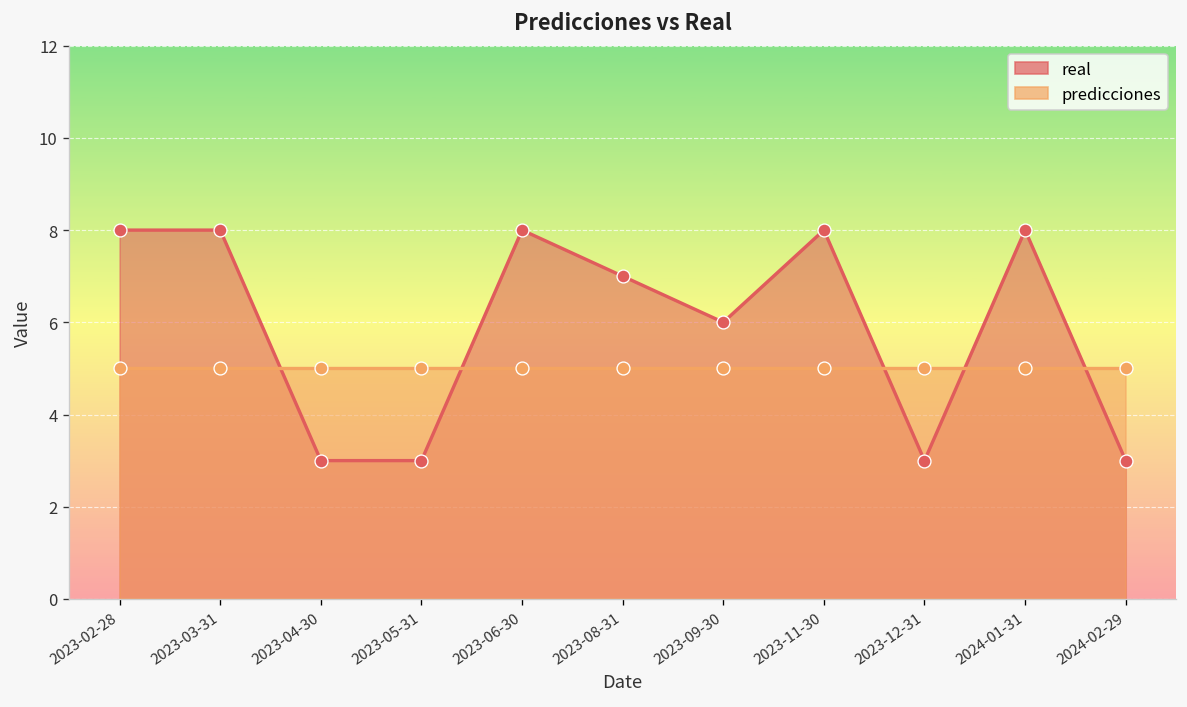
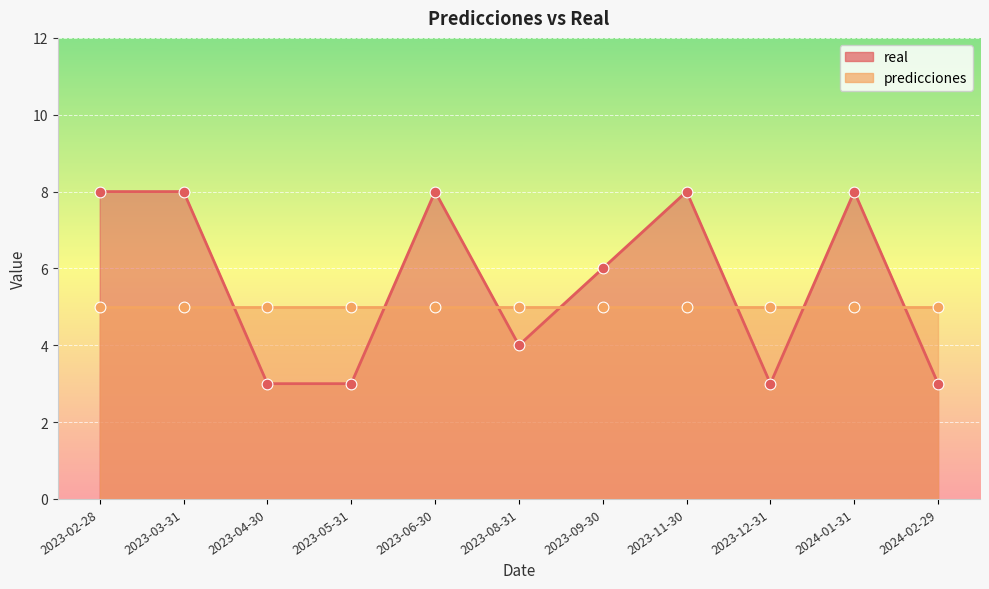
  {
    "real": {
      "2023-02-28": 8,
      "2023-03-31": 8,
      "2023-04-30": 3,
      "2023-05-31": 3,
      "2023-06-30": 8,
-     "2023-08-31": 7,
+     "2023-08-31": 4,
      "2023-09-30": 6,
      "2023-11-30": 8,
      "2023-12-31": 3,
      "2024-01-31": 8,
      "2024-02-29": 3
    },
    "predicciones": {
      "2023-02-28": 5,
      "2023-03-31": 5,
      "2023-04-30": 5,
      "2023-05-31": 5,
      "2023-06-30": 5,
      "2023-08-31": 5,
      "2023-09-30": 5,
      "2023-11-30": 5,
      "2023-12-31": 5,
      "2024-01-31": 5,
      "2024-02-29": 5
    }
  }
